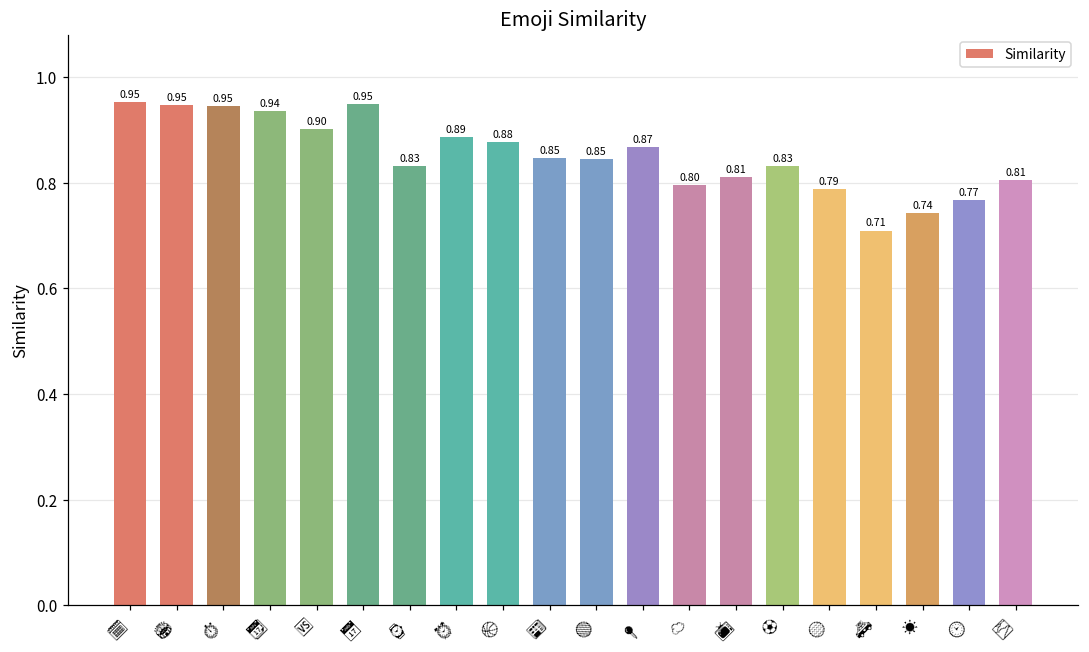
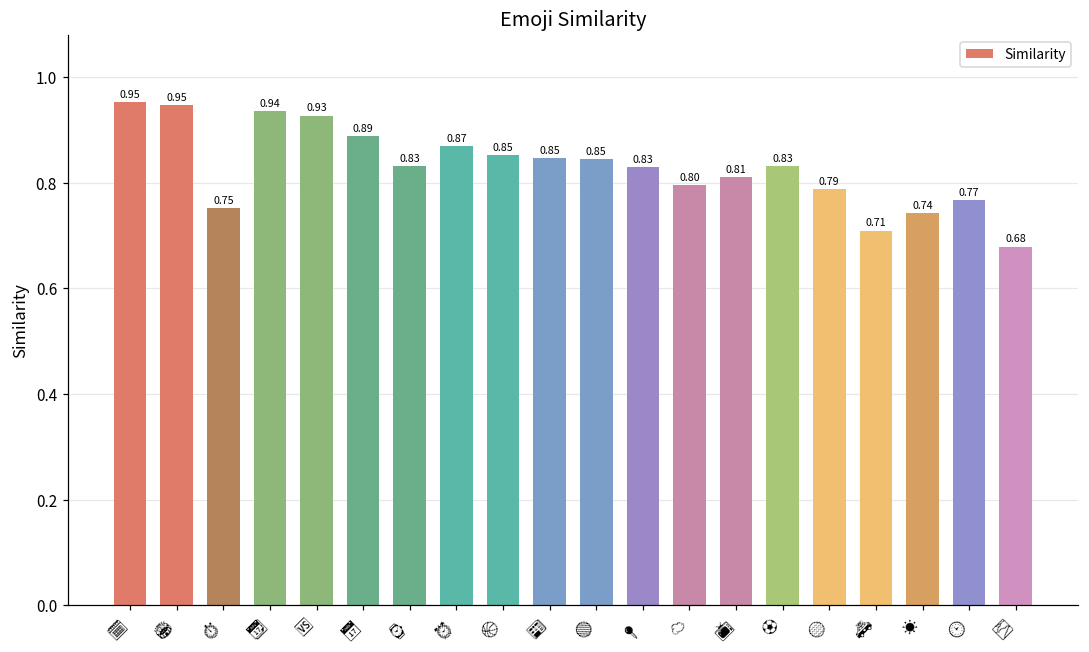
  {
    "🗓": 0.95,
    "🏟": 0.95,
-   "⏱": 0.95,
+   "⏱": 0.75,
    "📆": 0.94,
-   "🆚": 0.90,
-   "📅": 0.95,
+   "🆚": 0.93,
+   "📅": 0.89,
    "⌚": 0.83,
-   "⏰": 0.89,
-   "🏀": 0.88,
+   "⏰": 0.87,
+   "🏀": 0.85,
    "📰": 0.85,
    "🟢": 0.85,
-   "📍": 0.87,
+   "📍": 0.83,
    "☁": 0.80,
    "📺": 0.81,
    "⚽": 0.83,
    "🟡": 0.79,
    "🚓": 0.71,
    "☀": 0.74,
    "🕒": 0.77,
-   "🌫": 0.81
+   "🌫": 0.68
  }
